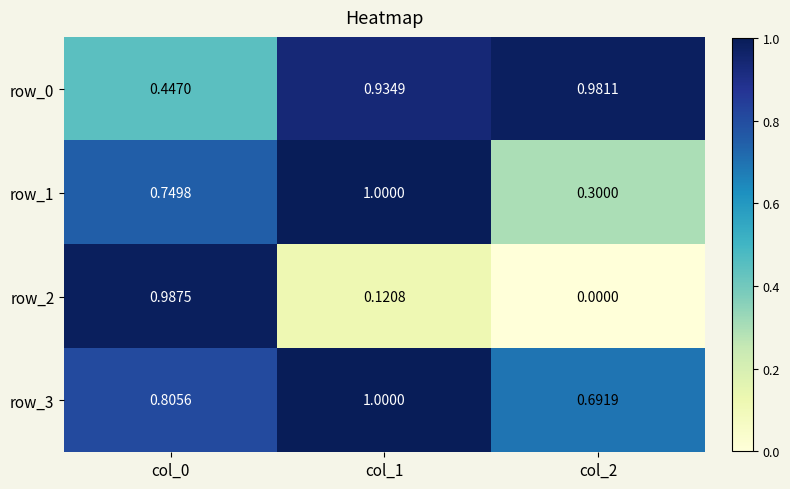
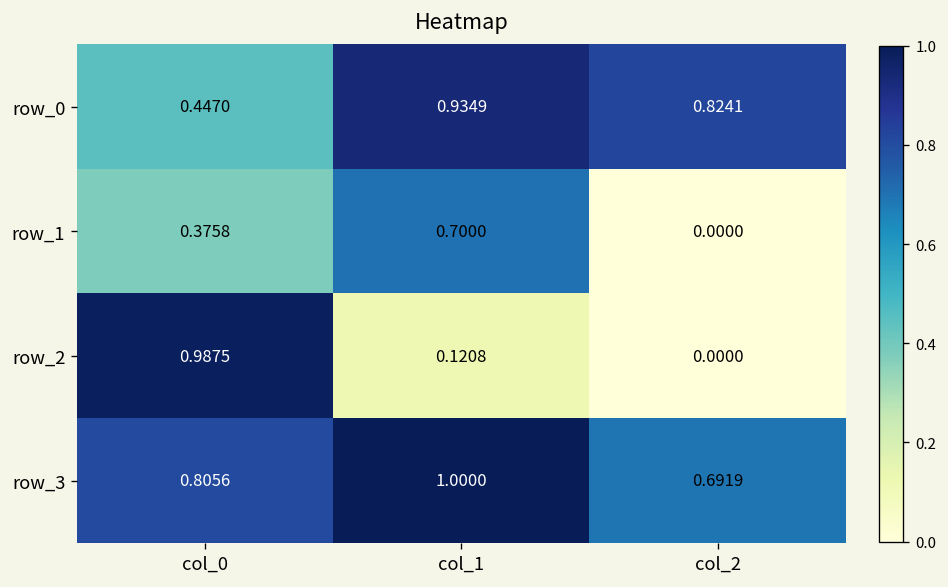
  {
    "row_0": {
      "col_0": 0.4470,
      "col_1": 0.9349,
-     "col_2": 0.9811
+     "col_2": 0.8241
    },
    "row_1": {
-     "col_0": 0.7498,
-     "col_1": 1.0000,
-     "col_2": 0.3000
+     "col_0": 0.3758,
+     "col_1": 0.7000,
+     "col_2": 0.0000
    },
    "row_2": {
      "col_0": 0.9875,
      "col_1": 0.1208,
      "col_2": 0.0000
    },
    "row_3": {
      "col_0": 0.8056,
      "col_1": 1.0000,
      "col_2": 0.6919
    }
  }
